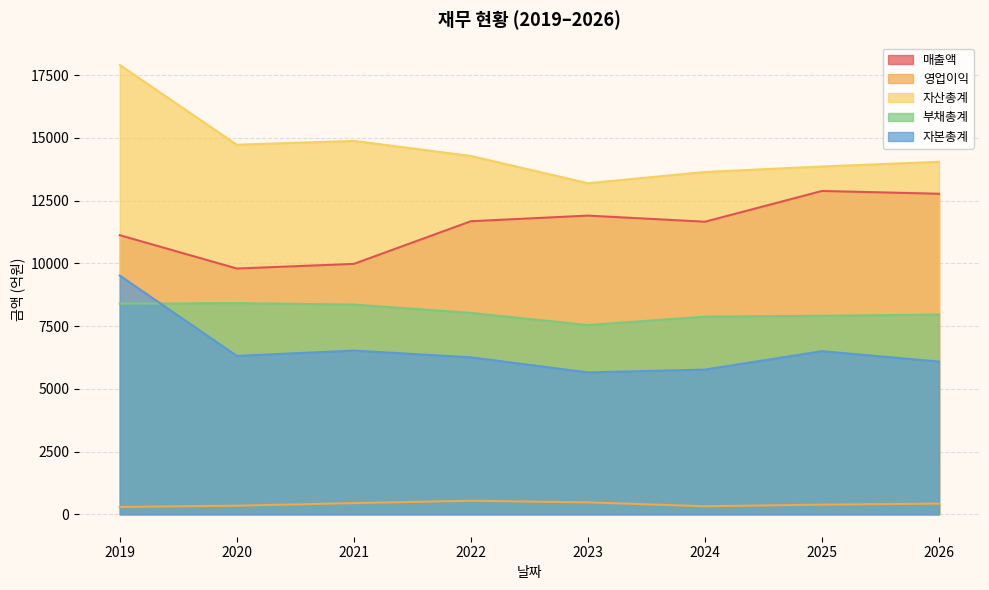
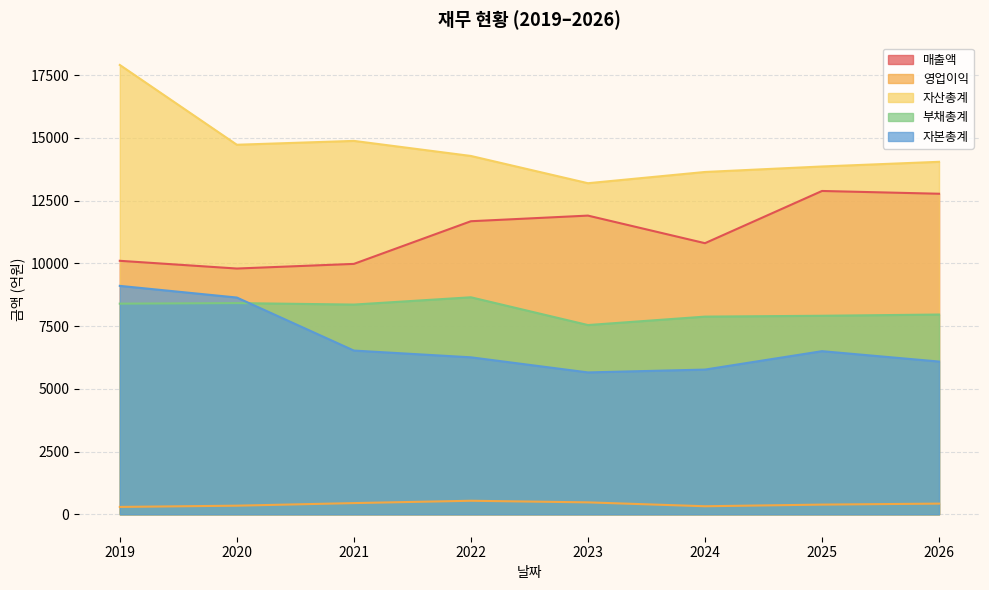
  {
    "매출액": {
-     "2019": 11100,
+     "2019": 10100,
      "2020": 9800,
      "2021": 10000,
      "2022": 11700,
      "2023": 11900,
-     "2024": 11700,
+     "2024": 10800,
      "2025": 12900,
      "2026": 12800
    },
    "부채총계": {
      "2019": 8400,
      "2020": 8400,
      "2021": 8400,
-     "2022": 8000,
+     "2022": 8600,
      "2023": 7500,
      "2024": 7900,
      "2025": 7900,
      "2026": 8000
    },
    "자본총계": {
-     "2019": 9500,
-     "2020": 6300,
+     "2019": 9100,
+     "2020": 8600,
      "2021": 6500,
      "2022": 6300,
      "2023": 5700,
      "2024": 5800,
      "2025": 6500,
      "2026": 6100
    }
  }
